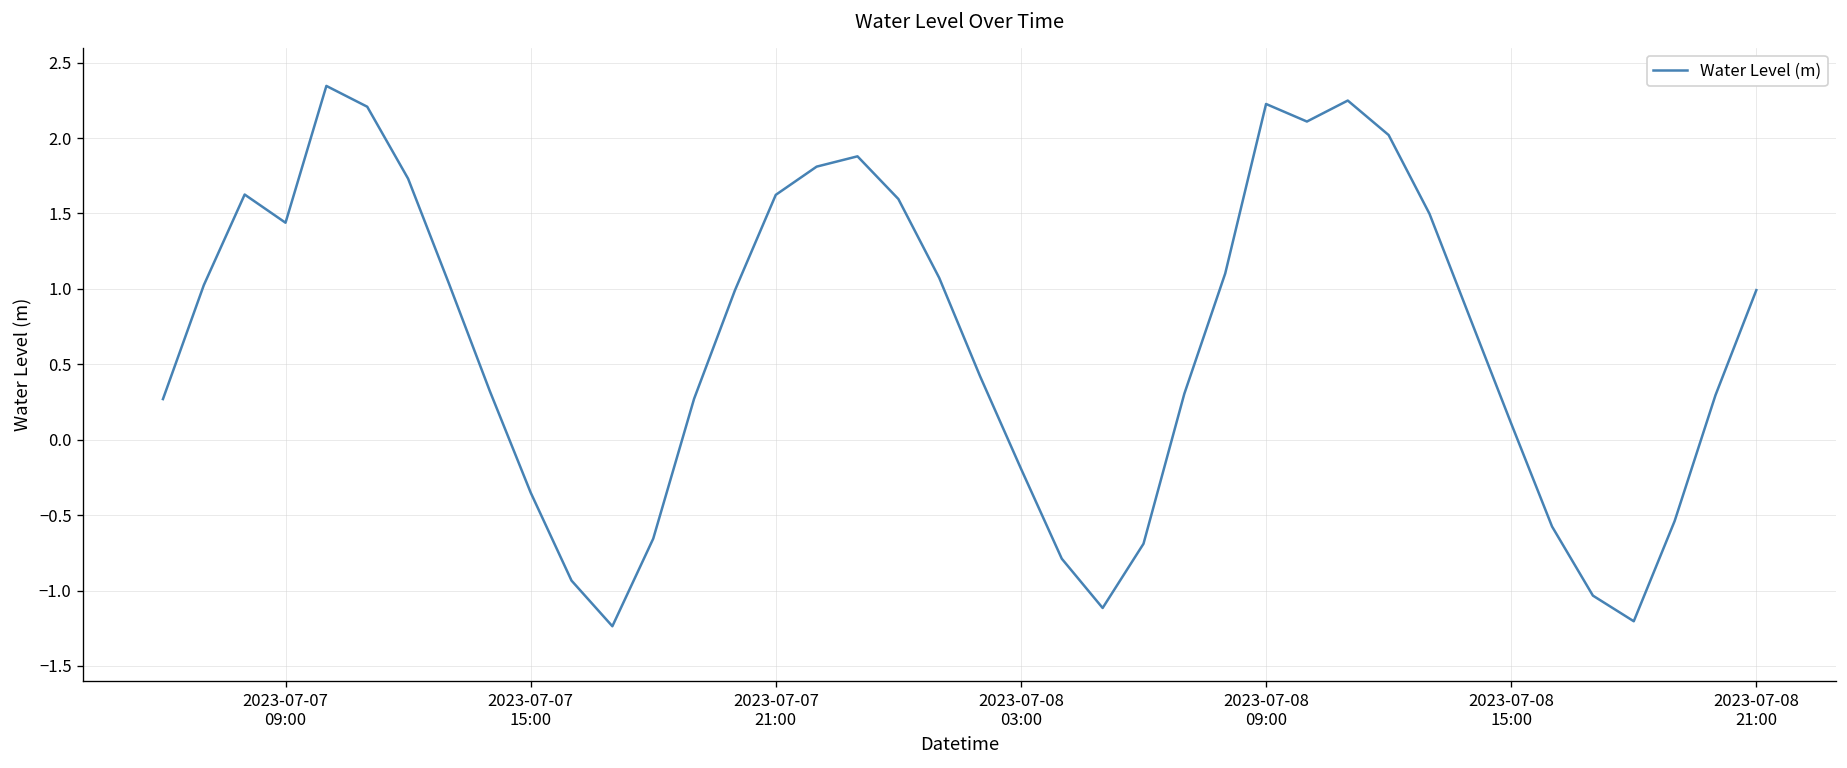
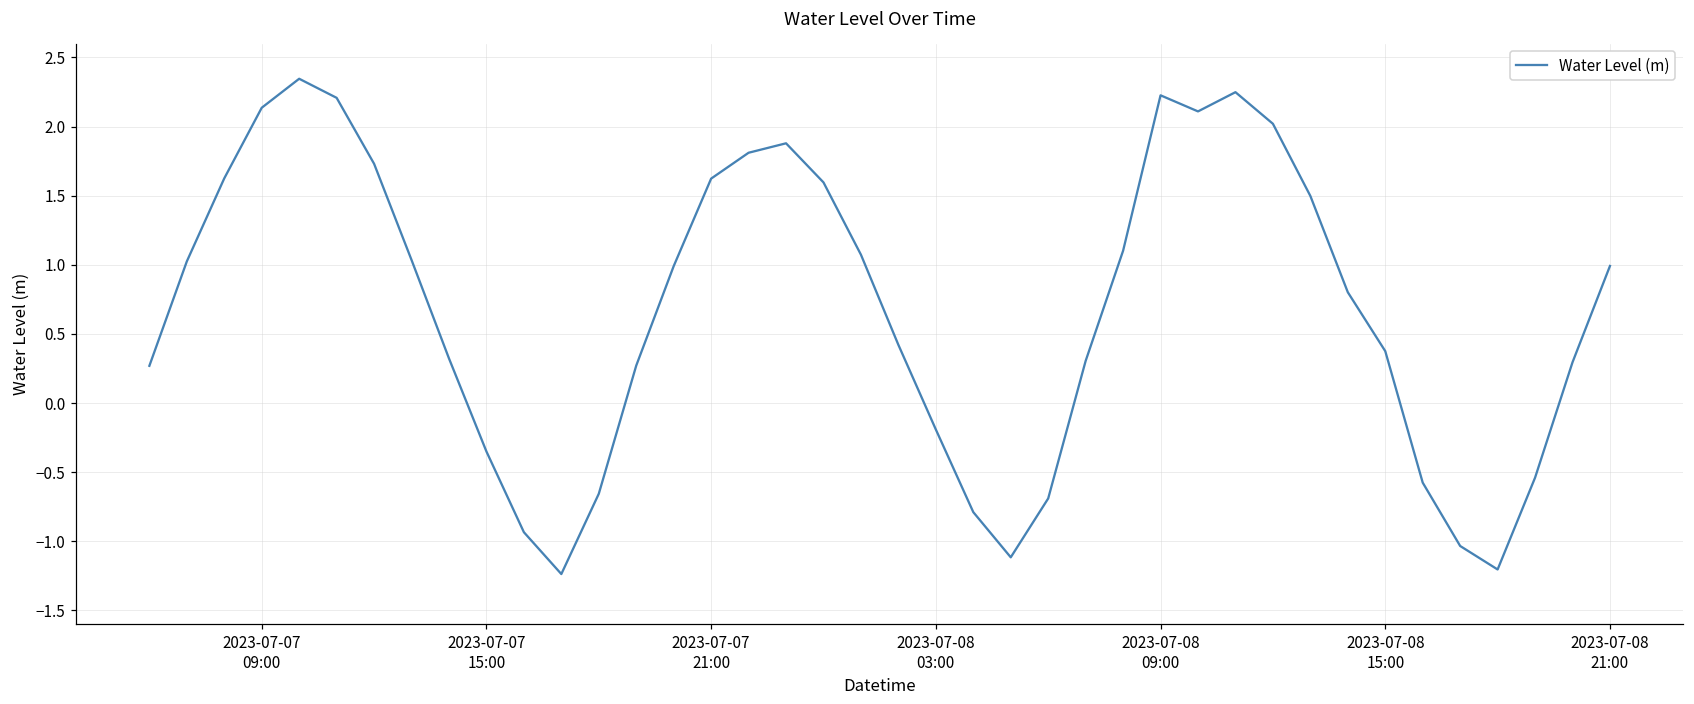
  {
-   "2023-07-07 09:00": 1.44,
+   "2023-07-07 09:00": 2.14,
    "2023-07-07 15:00": -0.35,
    "2023-07-07 21:00": 1.62,
    "2023-07-08 03:00": -0.19,
    "2023-07-08 09:00": 2.23,
-   "2023-07-08 15:00": 0.11,
+   "2023-07-08 15:00": 0.38,
    "2023-07-08 21:00": 0.99
  }
